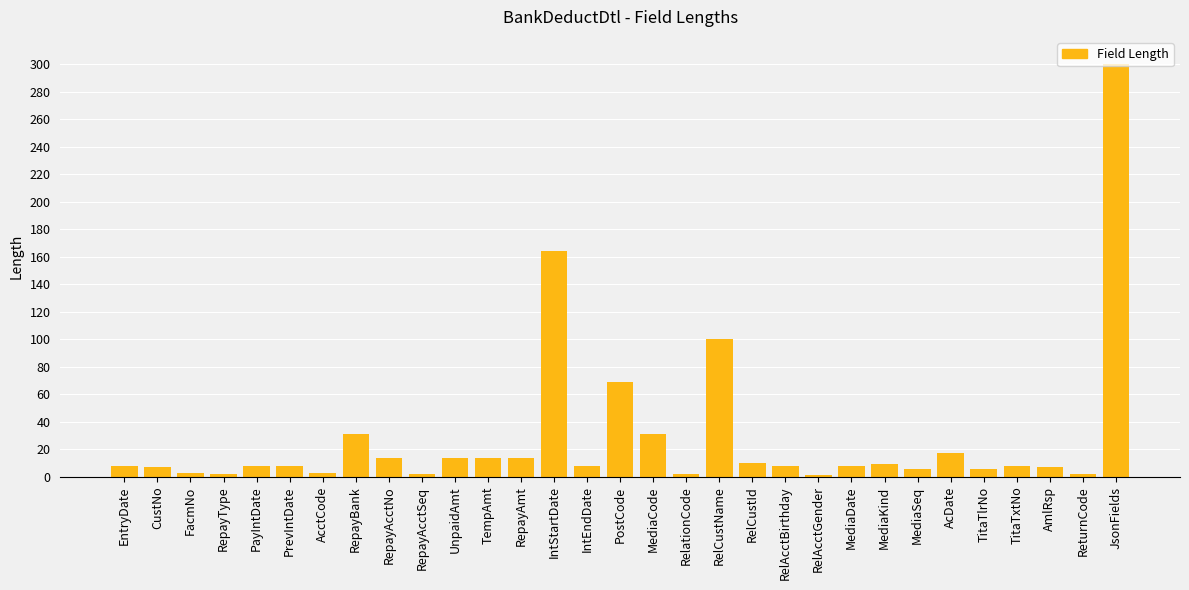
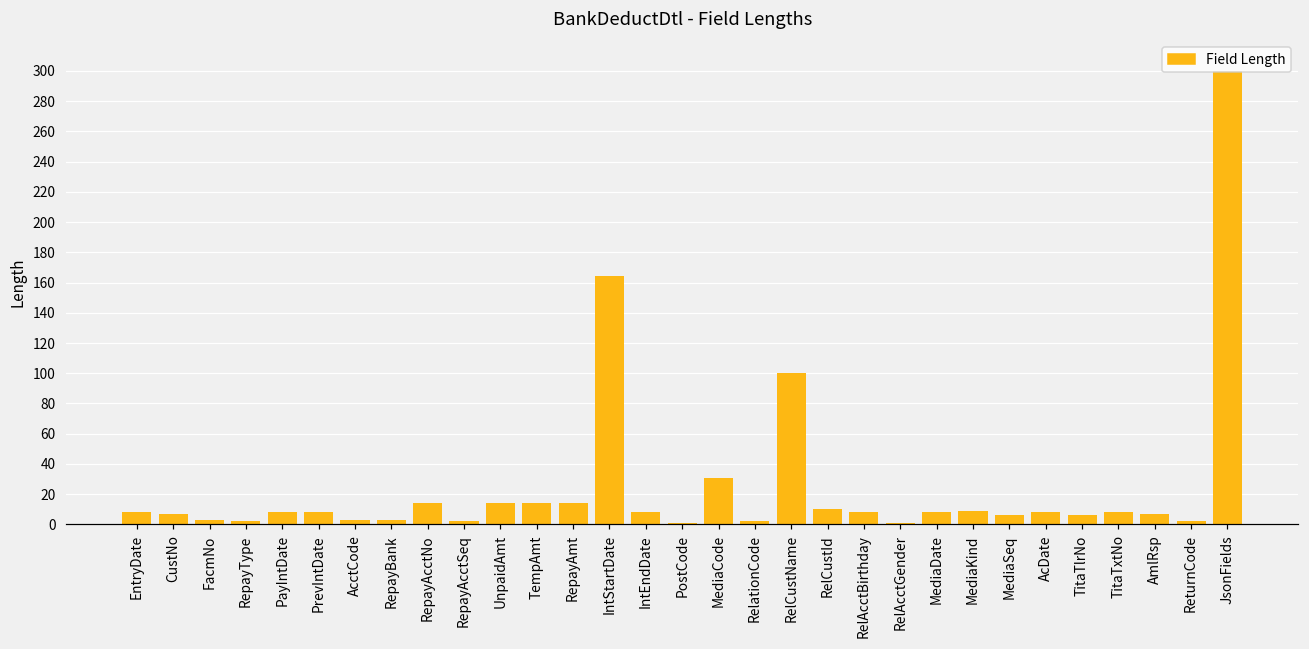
  {
    "EntryDate": 8,
    "CustNo": 7,
    "FacmNo": 3,
    "RepayType": 2,
    "PayIntDate": 8,
    "PrevIntDate": 8,
    "AcctCode": 3,
-   "RepayBank": 31,
+   "RepayBank": 3,
    "RepayAcctNo": 14,
    "RepayAcctSeq": 2,
    "UnpaidAmt": 14,
    "TempAmt": 14,
    "RepayAmt": 14,
    "IntStartDate": 164,
    "IntEndDate": 8,
-   "PostCode": 69,
+   "PostCode": 1,
    "MediaCode": 31,
    "RelationCode": 2,
    "RelCustName": 100,
    "RelCustId": 10,
    "RelAcctBirthday": 8,
    "MediaDate": 8,
    "MediaKind": 9,
    "MediaSeq": 6,
-   "AcDate": 17,
+   "AcDate": 8,
    "TitaTlrNo": 6,
    "TitaTxtNo": 8,
    "AmlRsp": 7,
    "ReturnCode": 2
  }
